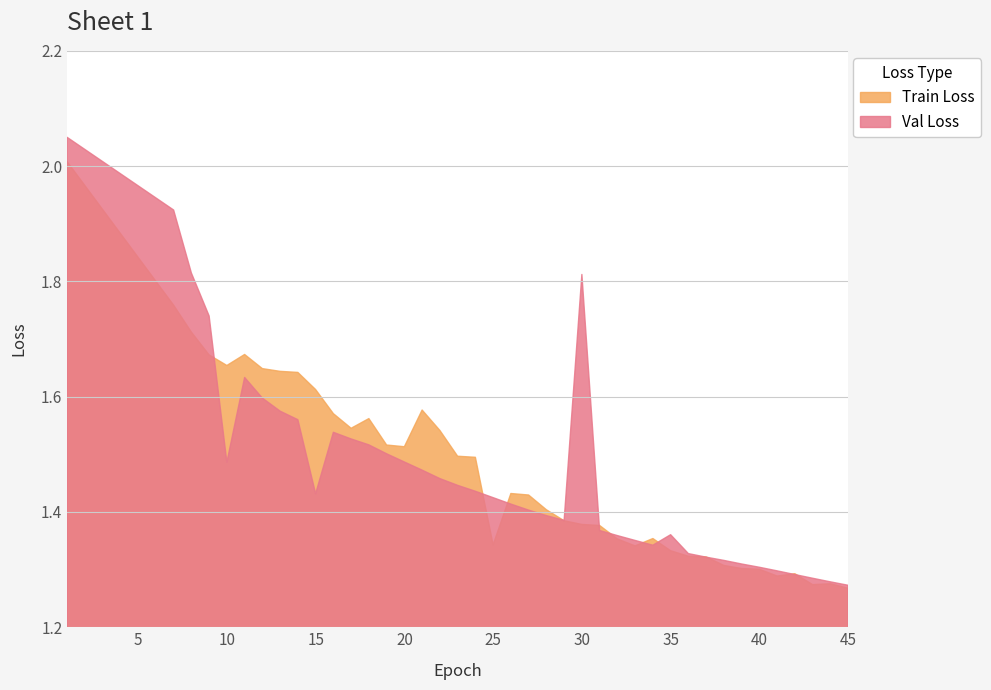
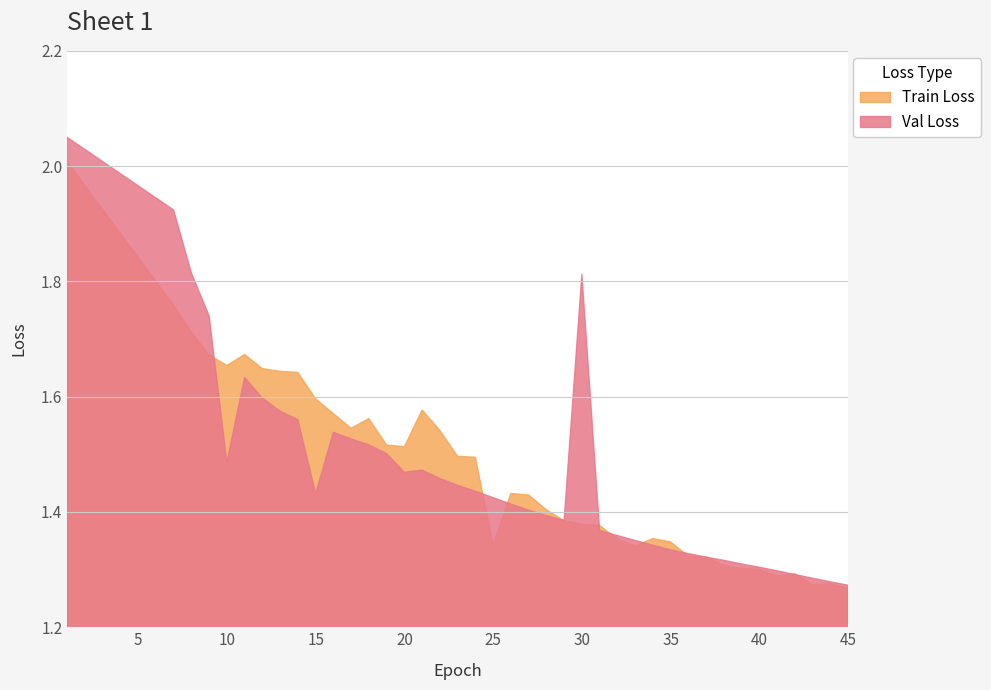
  {
    "Train Loss": {
      "10": 1.65,
-     "15": 1.61,
+     "15": 1.60,
      "20": 1.51,
      "25": 1.34,
      "30": 1.38,
-     "35": 1.33,
+     "35": 1.35,
      "45": 1.27
    },
    "Val Loss": {
      "10": 1.49,
      "15": 1.43,
-     "20": 1.49,
+     "20": 1.47,
      "25": 1.42,
      "30": 1.81,
-     "35": 1.36,
+     "35": 1.33,
      "45": 1.27
    }
  }
